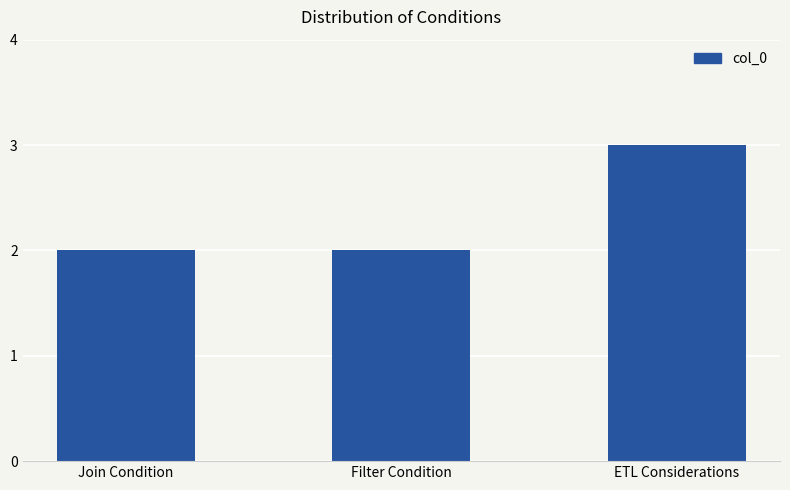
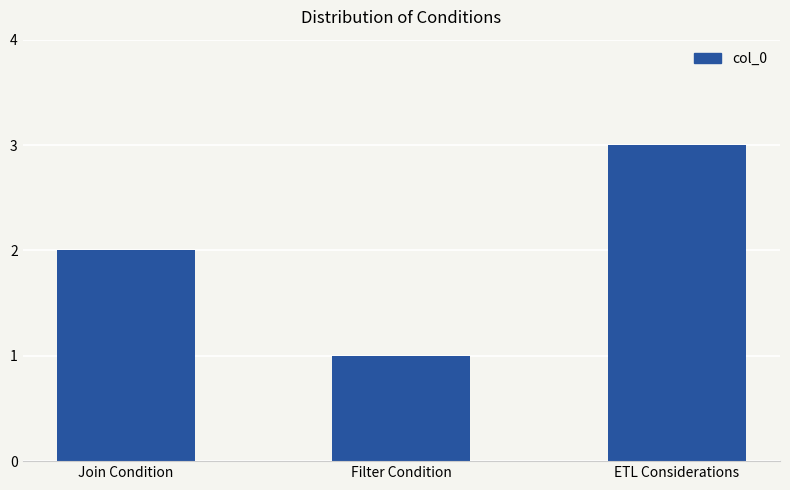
  {
    "Join Condition": 2,
-   "Filter Condition": 2,
+   "Filter Condition": 1,
    "ETL Considerations": 3
  }
